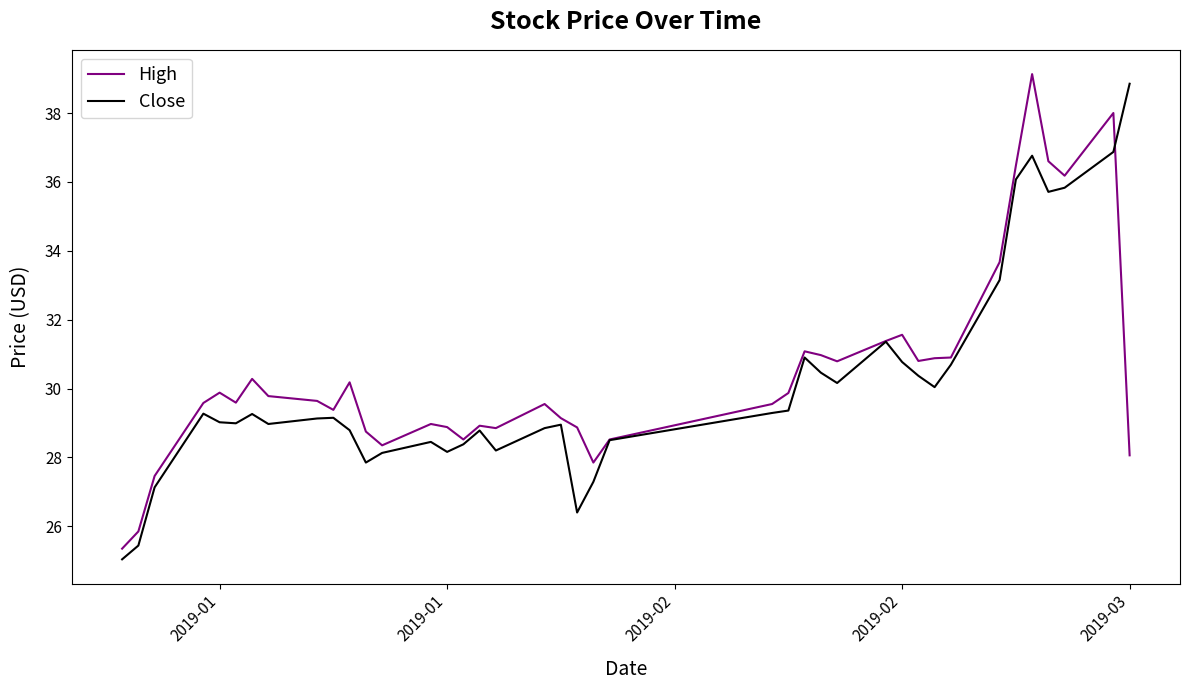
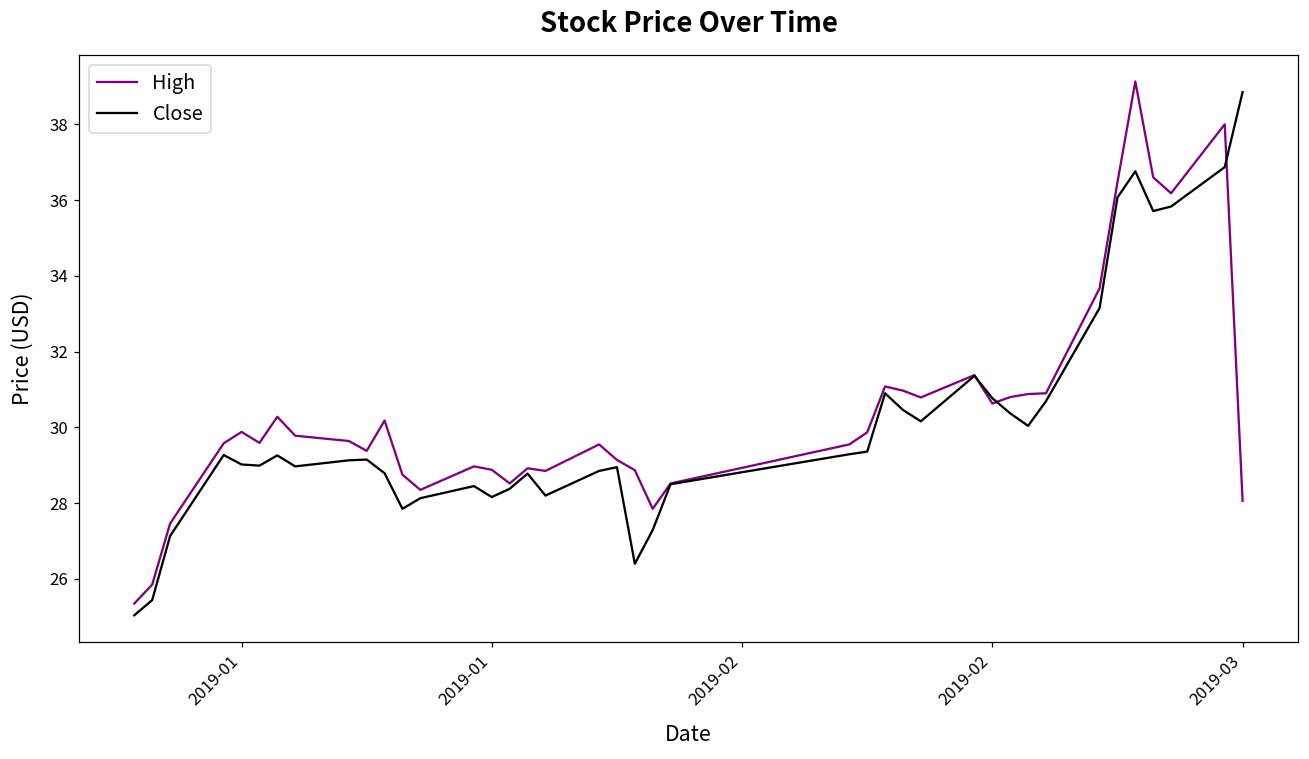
  {
    "High": {
-     "2019-02": 31.6,
+     "2019-02": 30.6,
      "2019-03": 28.1
    },
    "Close": {
      "2019-02": 30.8,
      "2019-03": 38.9
    }
  }
